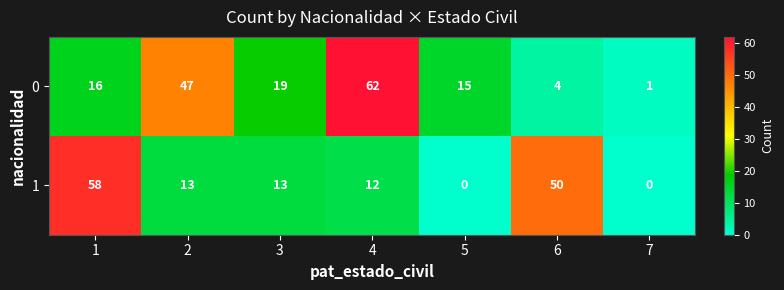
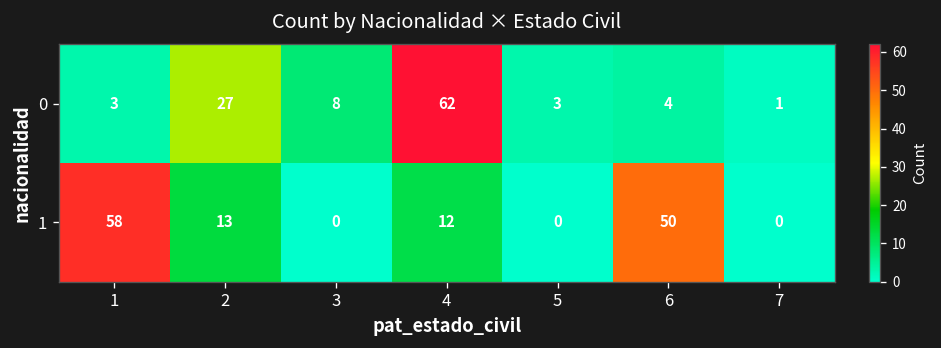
  {
    "0": {
-     "1": 16,
-     "2": 47,
-     "3": 19,
+     "1": 3,
+     "2": 27,
+     "3": 8,
      "4": 62,
-     "5": 15,
+     "5": 3,
      "6": 4,
      "7": 1
    },
    "1": {
      "1": 58,
      "2": 13,
-     "3": 13,
+     "3": 0,
      "4": 12,
      "5": 0,
      "6": 50,
      "7": 0
    }
  }
